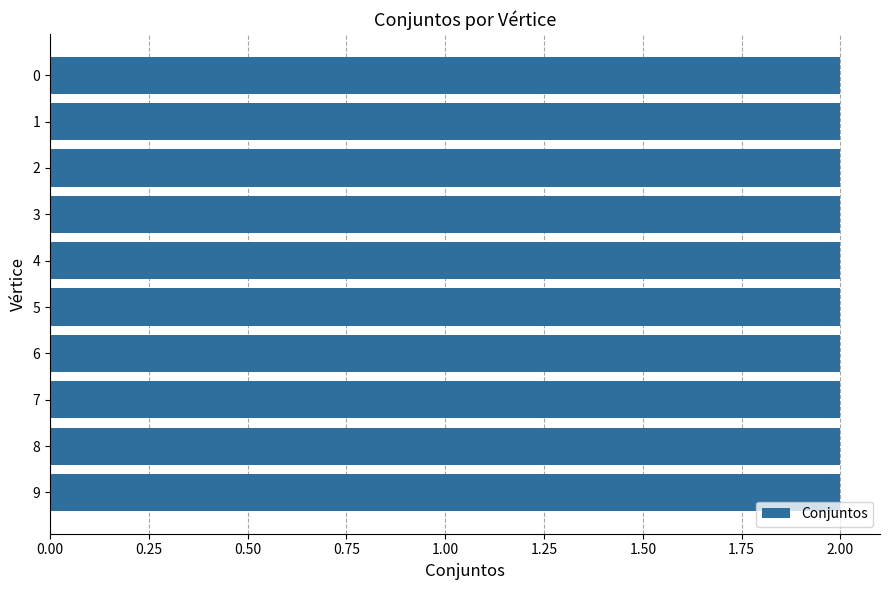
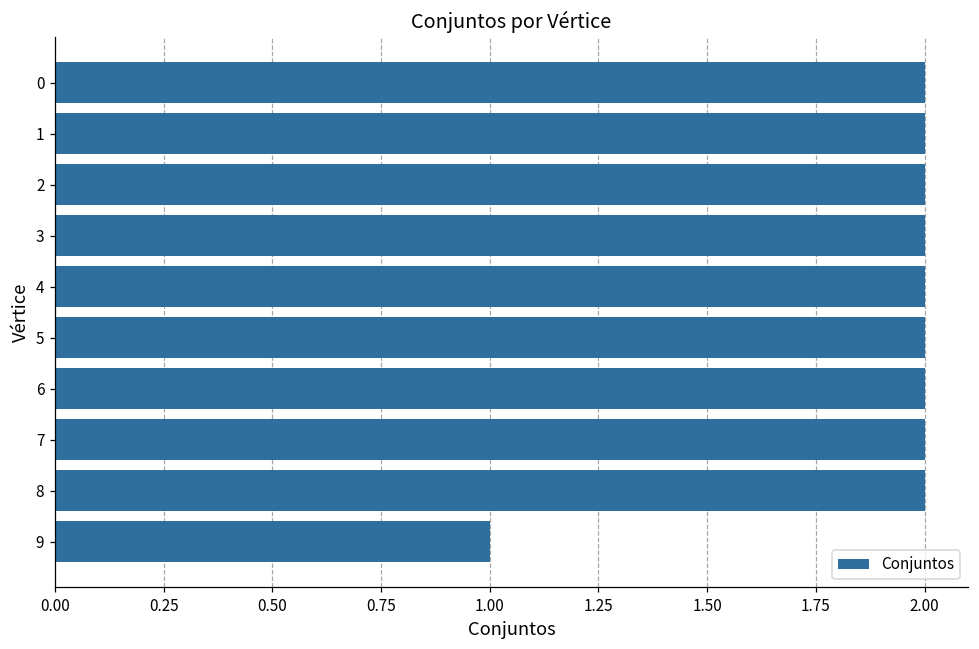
  {
    "0": 2,
    "1": 2,
    "2": 2,
    "3": 2,
    "4": 2,
    "5": 2,
    "6": 2,
    "7": 2,
    "8": 2,
-   "9": 2
+   "9": 1
  }
